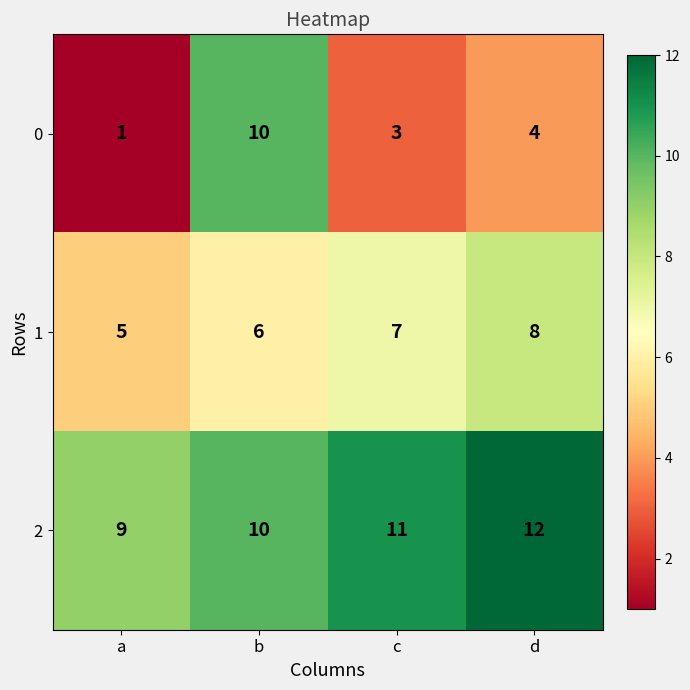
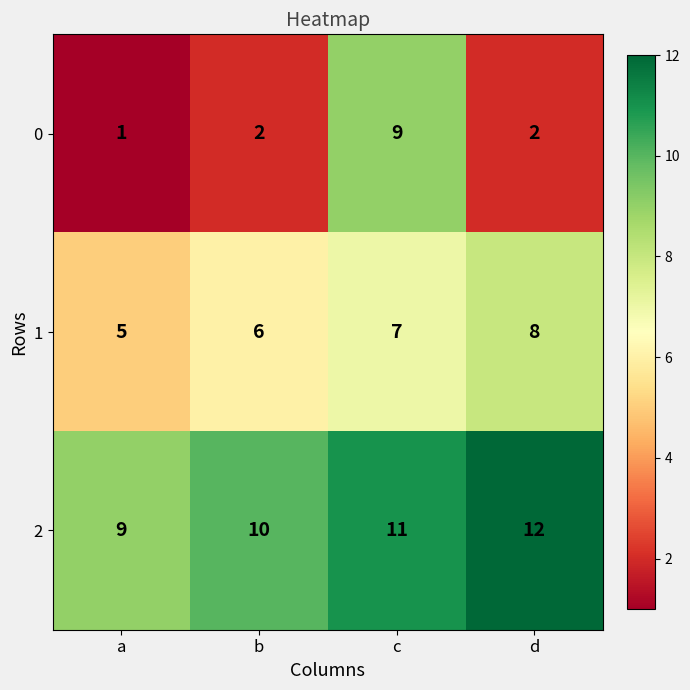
  {
    "0": {
      "a": 1,
-     "b": 10,
-     "c": 3,
-     "d": 4
+     "b": 2,
+     "c": 9,
+     "d": 2
    },
    "1": {
      "a": 5,
      "b": 6,
      "c": 7,
      "d": 8
    },
    "2": {
      "a": 9,
      "b": 10,
      "c": 11,
      "d": 12
    }
  }
